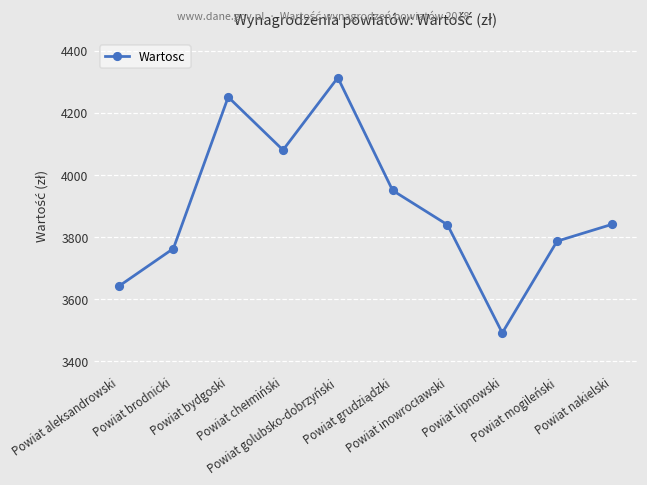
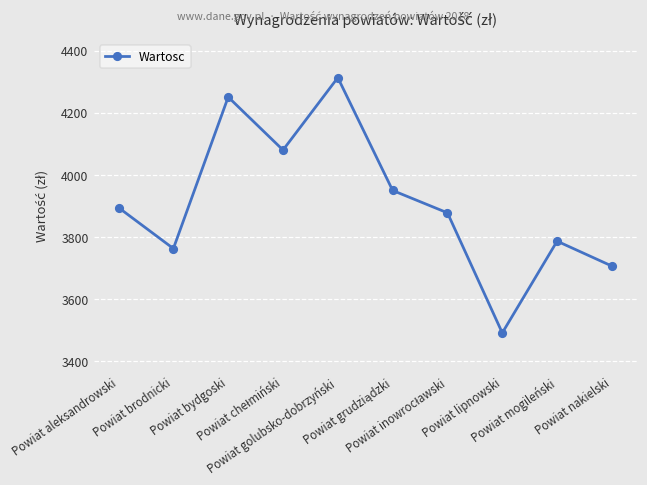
  {
-   "Powiat aleksandrowski": 3640,
+   "Powiat aleksandrowski": 3890,
    "Powiat brodnicki": 3760,
    "Powiat bydgoski": 4250,
    "Powiat chełmiński": 4080,
    "Powiat golubsko-dobrzyński": 4310,
    "Powiat grudziądzki": 3950,
-   "Powiat inowrocławski": 3840,
+   "Powiat inowrocławski": 3880,
    "Powiat lipnowski": 3490,
    "Powiat mogileński": 3790,
-   "Powiat nakielski": 3840
+   "Powiat nakielski": 3710
  }
